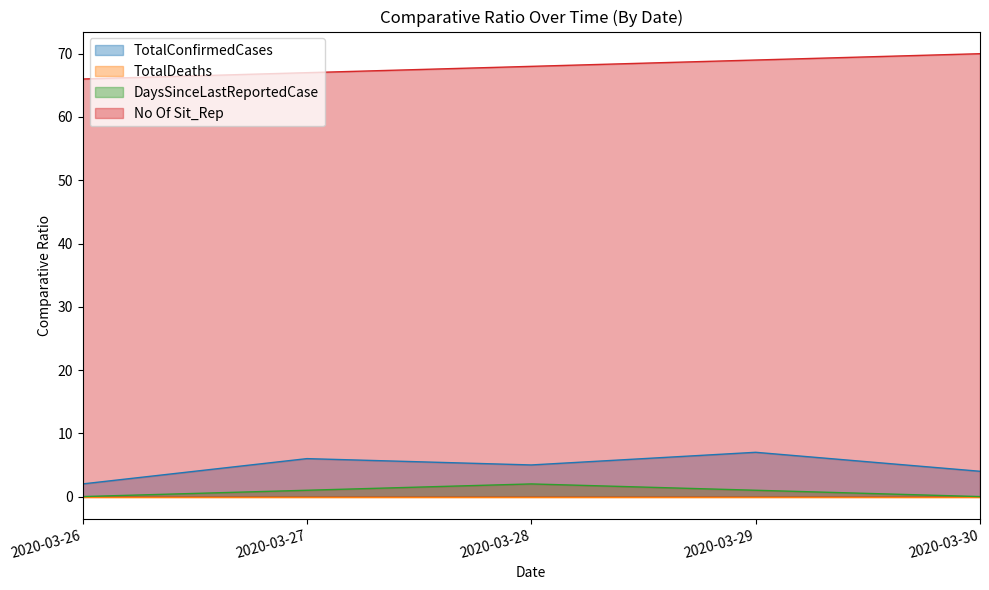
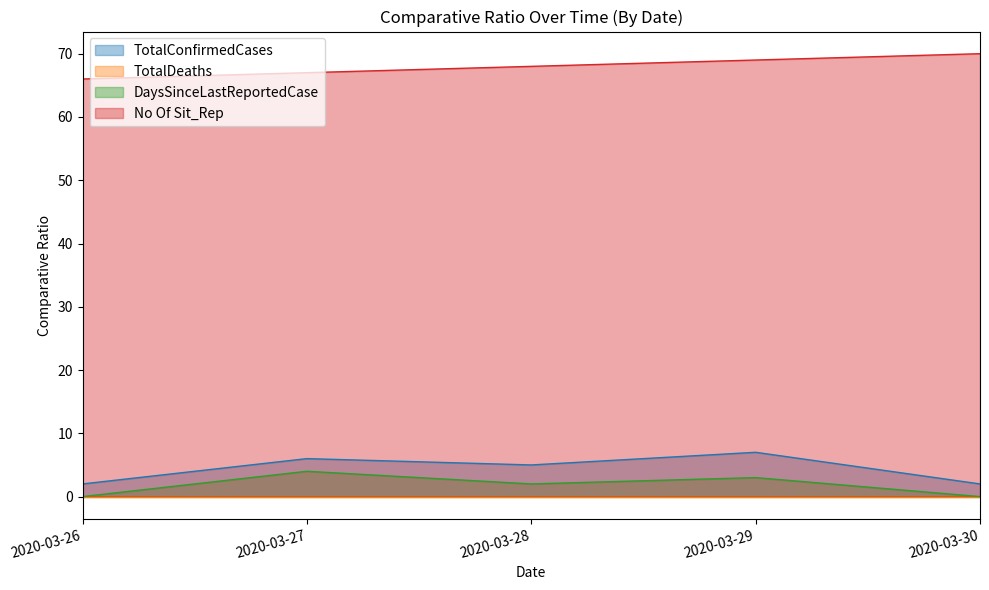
  {
    "TotalConfirmedCases": {
      "2020-03-26": 2,
      "2020-03-27": 6,
      "2020-03-28": 5,
      "2020-03-29": 7,
-     "2020-03-30": 4
+     "2020-03-30": 2
    },
    "DaysSinceLastReportedCase": {
-     "2020-03-27": 1,
+     "2020-03-27": 4,
      "2020-03-28": 2,
-     "2020-03-29": 1
+     "2020-03-29": 3
    }
  }
